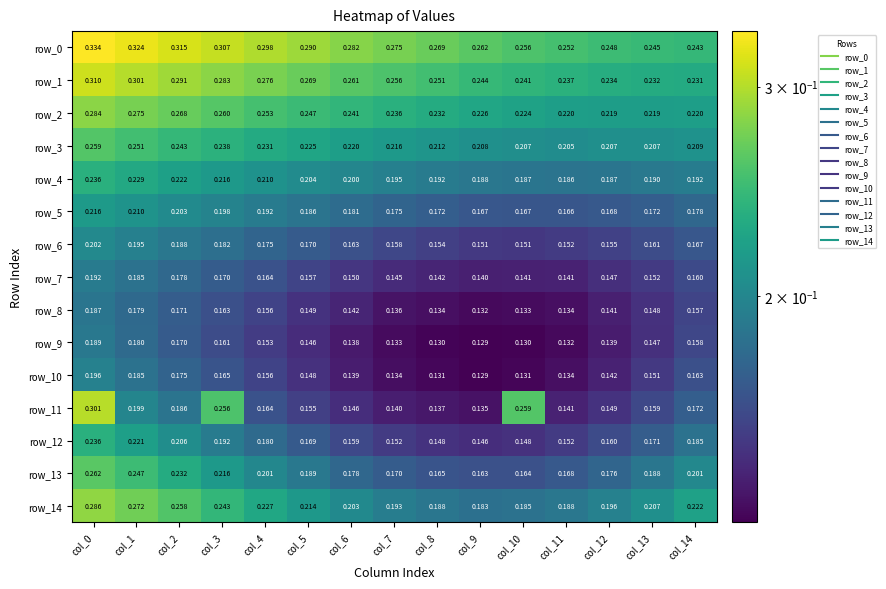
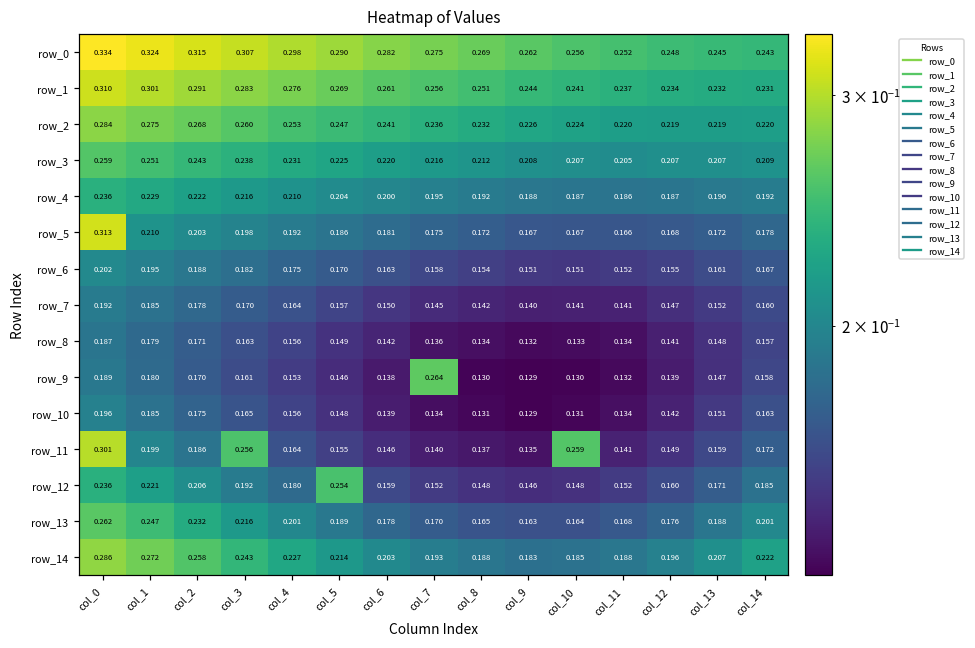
  {
    "row_5": {
-     "col_0": 0.216,
+     "col_0": 0.313,
      "col_1": 0.210,
      "col_2": 0.203,
      "col_3": 0.198,
      "col_4": 0.192,
      "col_5": 0.186,
      "col_6": 0.181,
      "col_7": 0.175,
      "col_8": 0.172,
      "col_9": 0.167,
      "col_10": 0.167,
      "col_11": 0.166,
      "col_12": 0.168,
      "col_13": 0.172,
      "col_14": 0.178
    },
    "row_9": {
      "col_0": 0.189,
      "col_1": 0.180,
      "col_2": 0.170,
      "col_3": 0.161,
      "col_4": 0.153,
      "col_5": 0.146,
      "col_6": 0.138,
-     "col_7": 0.133,
+     "col_7": 0.264,
      "col_8": 0.130,
      "col_9": 0.129,
      "col_10": 0.130,
      "col_11": 0.132,
      "col_12": 0.139,
      "col_13": 0.147,
      "col_14": 0.158
    },
    "row_12": {
      "col_0": 0.236,
      "col_1": 0.221,
      "col_2": 0.206,
      "col_3": 0.192,
      "col_4": 0.180,
-     "col_5": 0.169,
+     "col_5": 0.254,
      "col_6": 0.159,
      "col_7": 0.152,
      "col_8": 0.148,
      "col_9": 0.146,
      "col_10": 0.148,
      "col_11": 0.152,
      "col_12": 0.160,
      "col_13": 0.171,
      "col_14": 0.185
    }
  }
